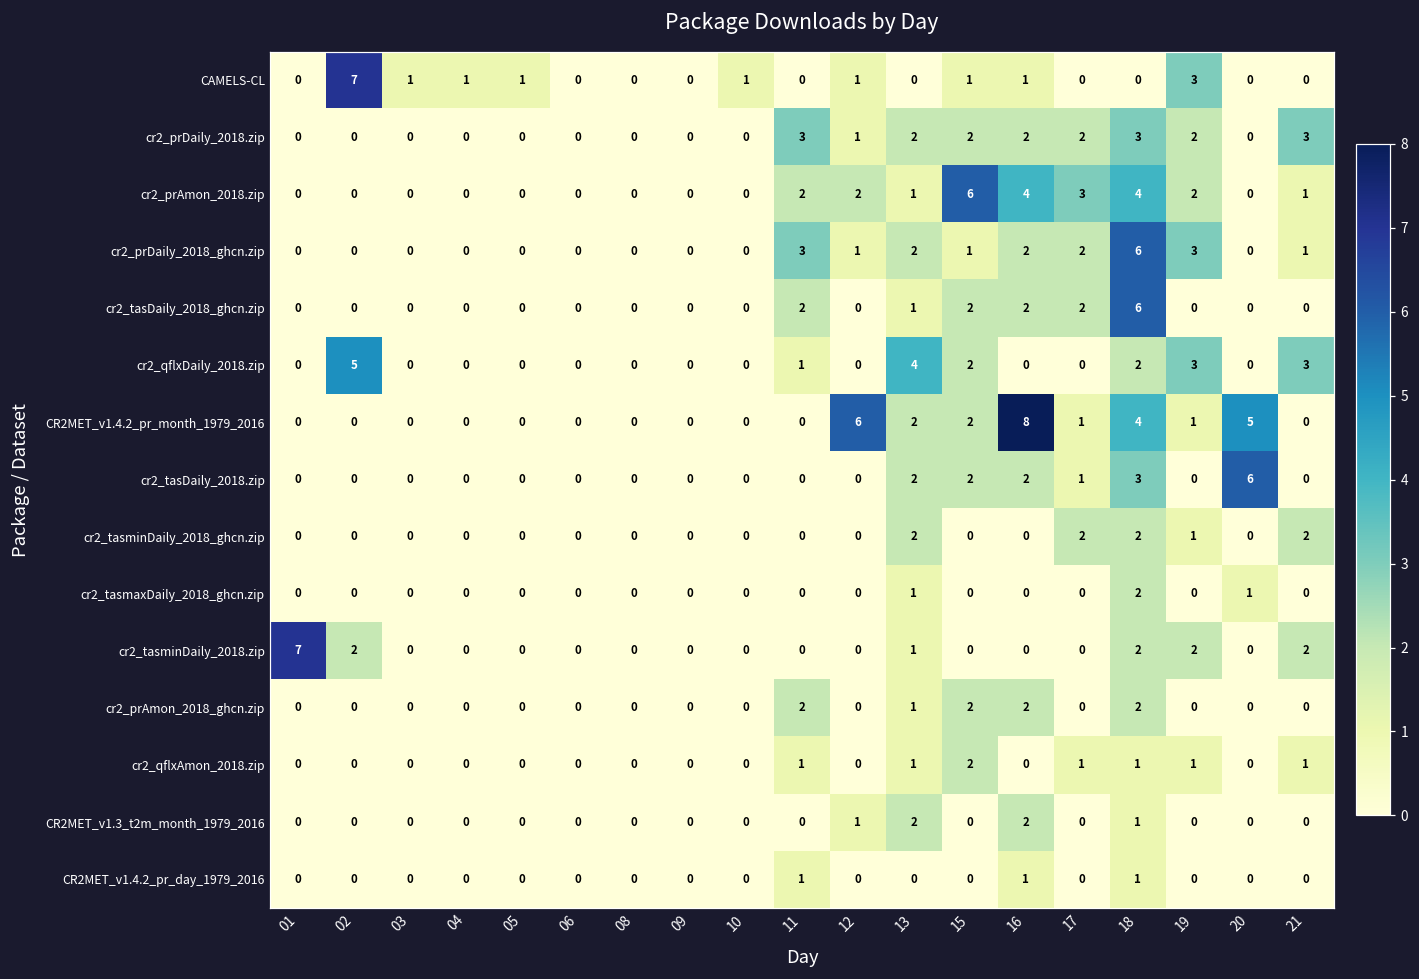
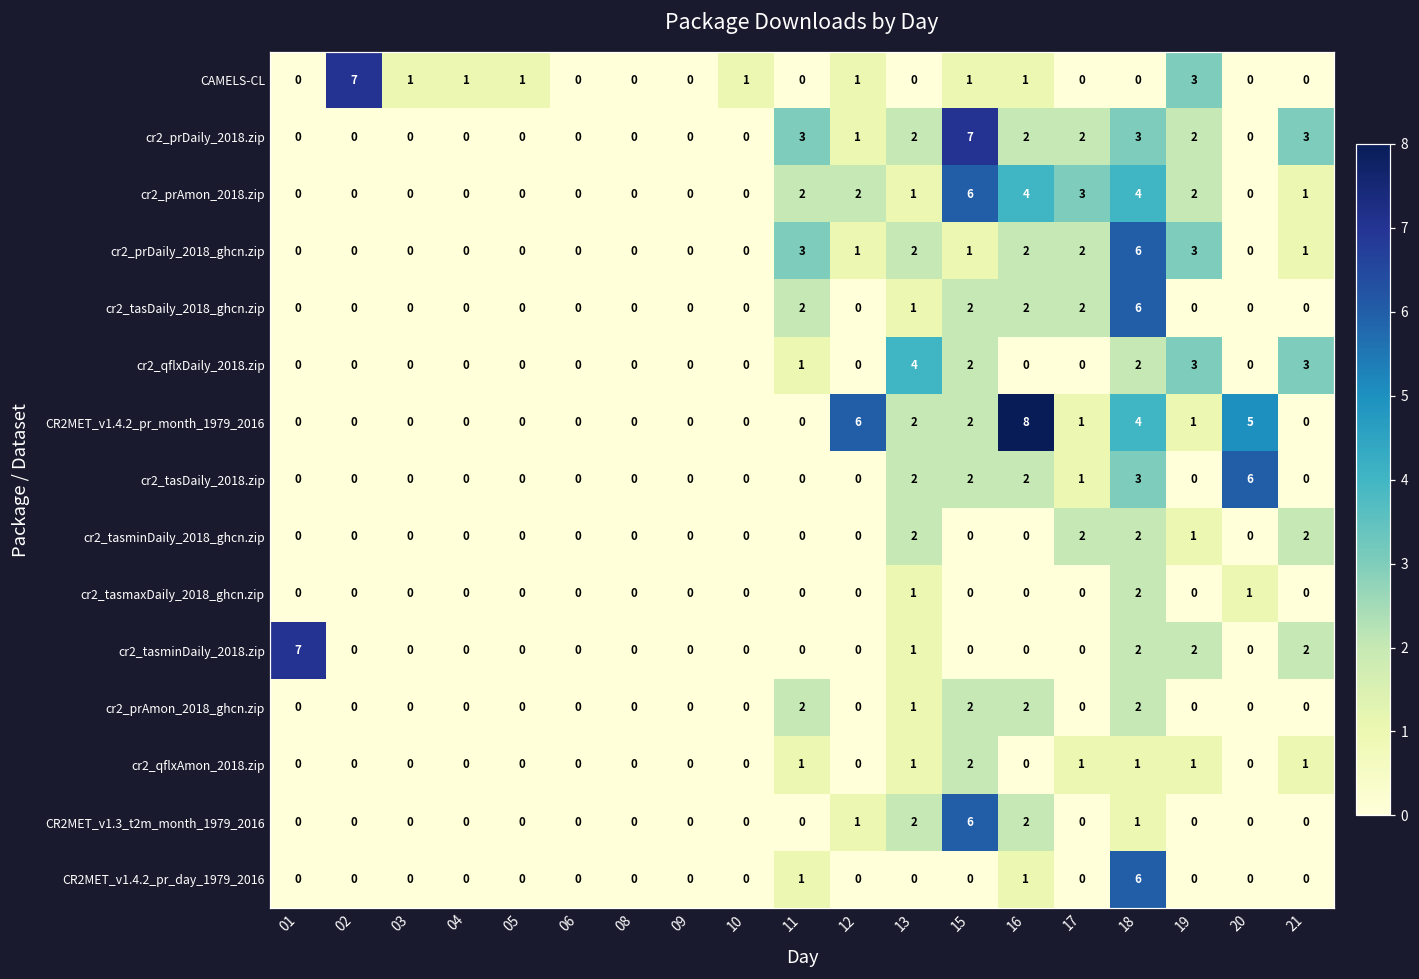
  {
    "cr2_prDaily_2018.zip": {
      "01": 0,
      "02": 0,
      "03": 0,
      "04": 0,
      "05": 0,
      "06": 0,
      "08": 0,
      "09": 0,
      "10": 0,
      "11": 3,
      "12": 1,
      "13": 2,
-     "15": 2,
+     "15": 7,
      "16": 2,
      "17": 2,
      "18": 3,
      "19": 2,
      "20": 0,
      "21": 3
    },
    "cr2_qflxDaily_2018.zip": {
      "01": 0,
-     "02": 5,
+     "02": 0,
      "03": 0,
      "04": 0,
      "05": 0,
      "06": 0,
      "08": 0,
      "09": 0,
      "10": 0,
      "11": 1,
      "12": 0,
      "13": 4,
      "15": 2,
      "16": 0,
      "17": 0,
      "18": 2,
      "19": 3,
      "20": 0,
      "21": 3
    },
    "cr2_tasminDaily_2018.zip": {
      "01": 7,
-     "02": 2,
+     "02": 0,
      "03": 0,
      "04": 0,
      "05": 0,
      "06": 0,
      "08": 0,
      "09": 0,
      "10": 0,
      "11": 0,
      "12": 0,
      "13": 1,
      "15": 0,
      "16": 0,
      "17": 0,
      "18": 2,
      "19": 2,
      "20": 0,
      "21": 2
    },
    "CR2MET_v1.3_t2m_month_1979_2016": {
      "01": 0,
      "02": 0,
      "03": 0,
      "04": 0,
      "05": 0,
      "06": 0,
      "08": 0,
      "09": 0,
      "10": 0,
      "11": 0,
      "12": 1,
      "13": 2,
-     "15": 0,
+     "15": 6,
      "16": 2,
      "17": 0,
      "18": 1,
      "19": 0,
      "20": 0,
      "21": 0
    },
    "CR2MET_v1.4.2_pr_day_1979_2016": {
      "01": 0,
      "02": 0,
      "03": 0,
      "04": 0,
      "05": 0,
      "06": 0,
      "08": 0,
      "09": 0,
      "10": 0,
      "11": 1,
      "12": 0,
      "13": 0,
      "15": 0,
      "16": 1,
      "17": 0,
-     "18": 1,
+     "18": 6,
      "19": 0,
      "20": 0,
      "21": 0
    }
  }
